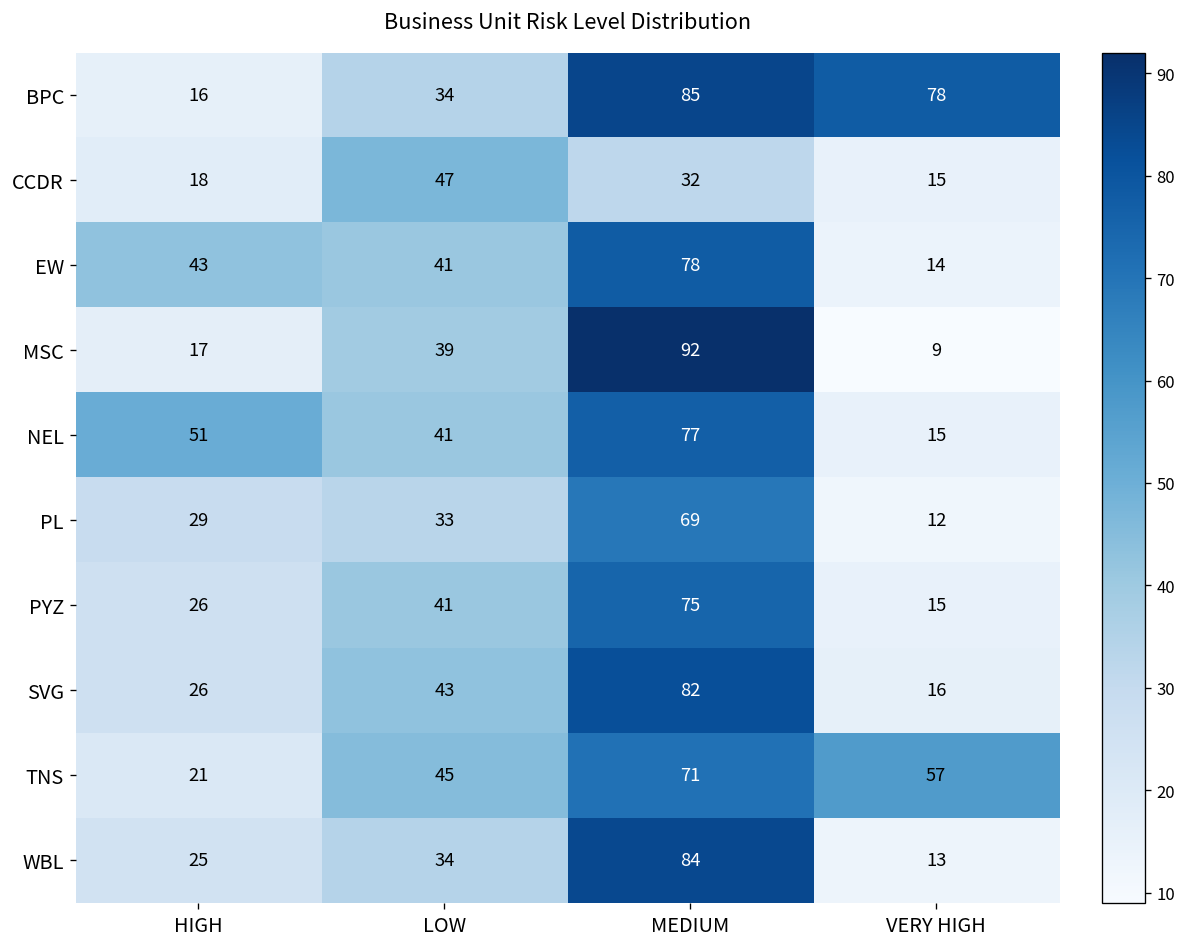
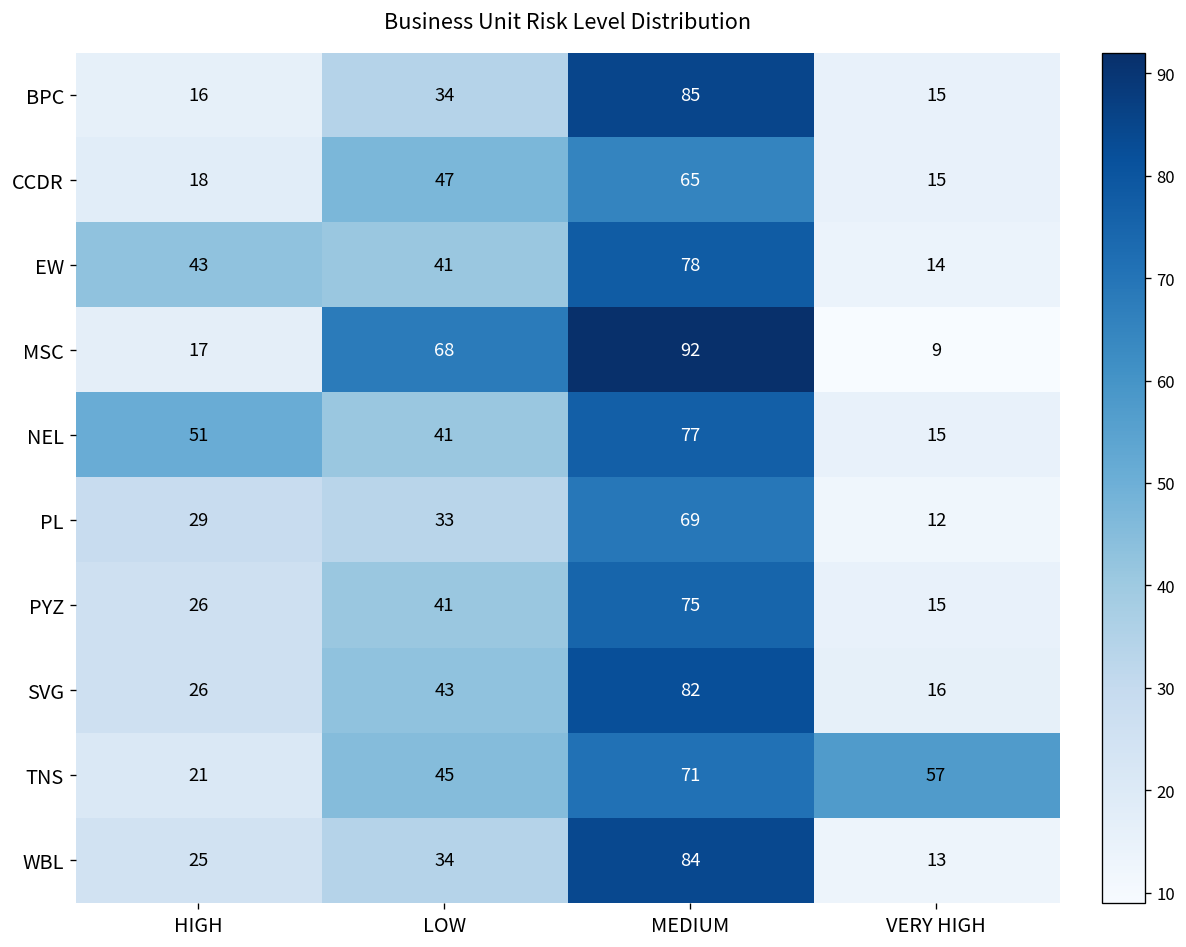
  {
    "BPC": {
      "HIGH": 16,
      "LOW": 34,
      "MEDIUM": 85,
-     "VERY HIGH": 78
+     "VERY HIGH": 15
    },
    "CCDR": {
      "HIGH": 18,
      "LOW": 47,
-     "MEDIUM": 32,
+     "MEDIUM": 65,
      "VERY HIGH": 15
    },
    "EW": {
      "HIGH": 43,
      "LOW": 41,
      "MEDIUM": 78,
      "VERY HIGH": 14
    },
    "MSC": {
      "HIGH": 17,
-     "LOW": 39,
+     "LOW": 68,
      "MEDIUM": 92,
      "VERY HIGH": 9
    },
    "NEL": {
      "HIGH": 51,
      "LOW": 41,
      "MEDIUM": 77,
      "VERY HIGH": 15
    },
    "PL": {
      "HIGH": 29,
      "LOW": 33,
      "MEDIUM": 69,
      "VERY HIGH": 12
    },
    "PYZ": {
      "HIGH": 26,
      "LOW": 41,
      "MEDIUM": 75,
      "VERY HIGH": 15
    },
    "SVG": {
      "HIGH": 26,
      "LOW": 43,
      "MEDIUM": 82,
      "VERY HIGH": 16
    },
    "TNS": {
      "HIGH": 21,
      "LOW": 45,
      "MEDIUM": 71,
      "VERY HIGH": 57
    },
    "WBL": {
      "HIGH": 25,
      "LOW": 34,
      "MEDIUM": 84,
      "VERY HIGH": 13
    }
  }
